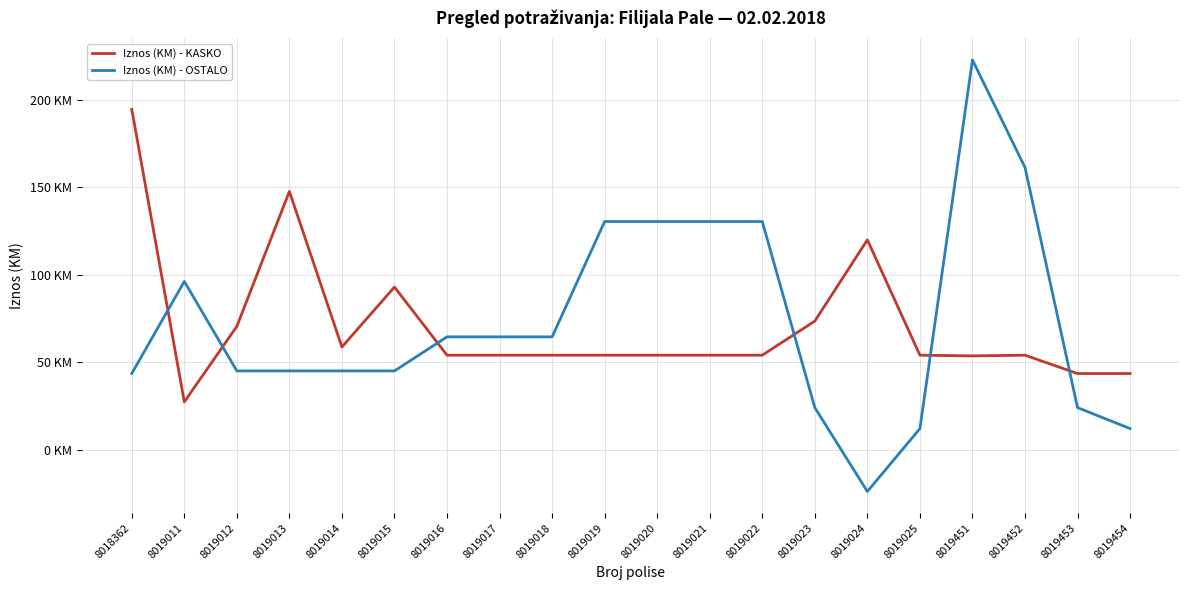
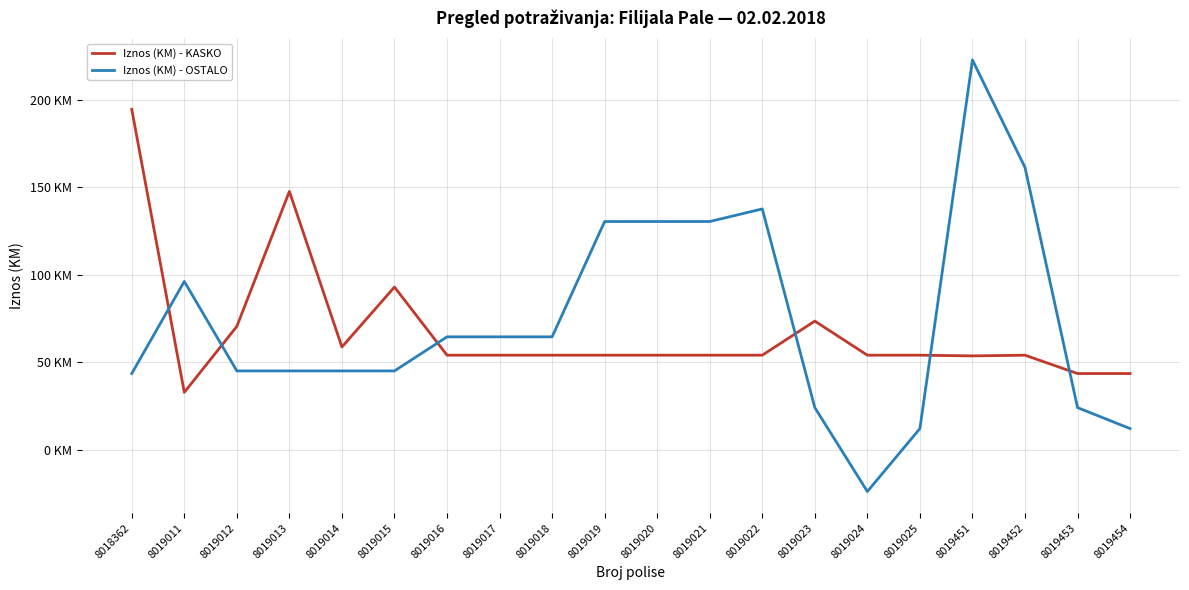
  {
    "Iznos (KM) - KASKO": {
      "8018362": "195 KM",
-     "8019011": "27 KM",
+     "8019011": "33 KM",
      "8019012": "71 KM",
      "8019013": "148 KM",
      "8019014": "59 KM",
      "8019015": "93 KM",
      "8019016": "54 KM",
      "8019017": "54 KM",
      "8019018": "54 KM",
      "8019019": "54 KM",
      "8019020": "54 KM",
      "8019021": "54 KM",
      "8019022": "54 KM",
      "8019023": "74 KM",
-     "8019024": "120 KM",
+     "8019024": "54 KM",
      "8019025": "54 KM",
      "8019451": "54 KM",
      "8019452": "54 KM",
      "8019453": "44 KM",
      "8019454": "44 KM"
    },
    "Iznos (KM) - OSTALO": {
      "8018362": "44 KM",
      "8019011": "96 KM",
      "8019012": "45 KM",
      "8019013": "45 KM",
      "8019014": "45 KM",
      "8019015": "45 KM",
      "8019016": "65 KM",
      "8019017": "65 KM",
      "8019018": "65 KM",
      "8019019": "131 KM",
      "8019020": "131 KM",
      "8019021": "131 KM",
-     "8019022": "131 KM",
+     "8019022": "138 KM",
      "8019023": "24 KM",
      "8019024": "-24 KM",
      "8019025": "12 KM",
      "8019451": "223 KM",
      "8019452": "161 KM",
      "8019453": "24 KM",
      "8019454": "12 KM"
    }
  }
